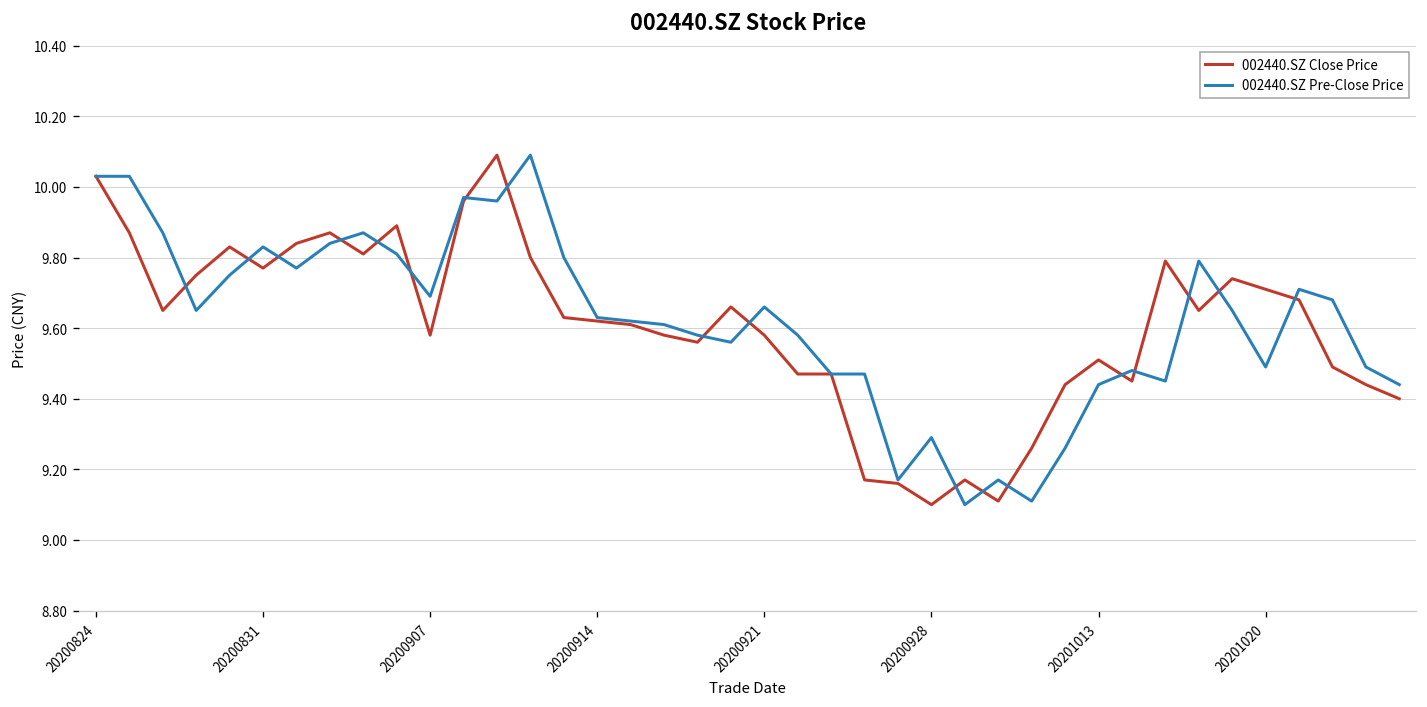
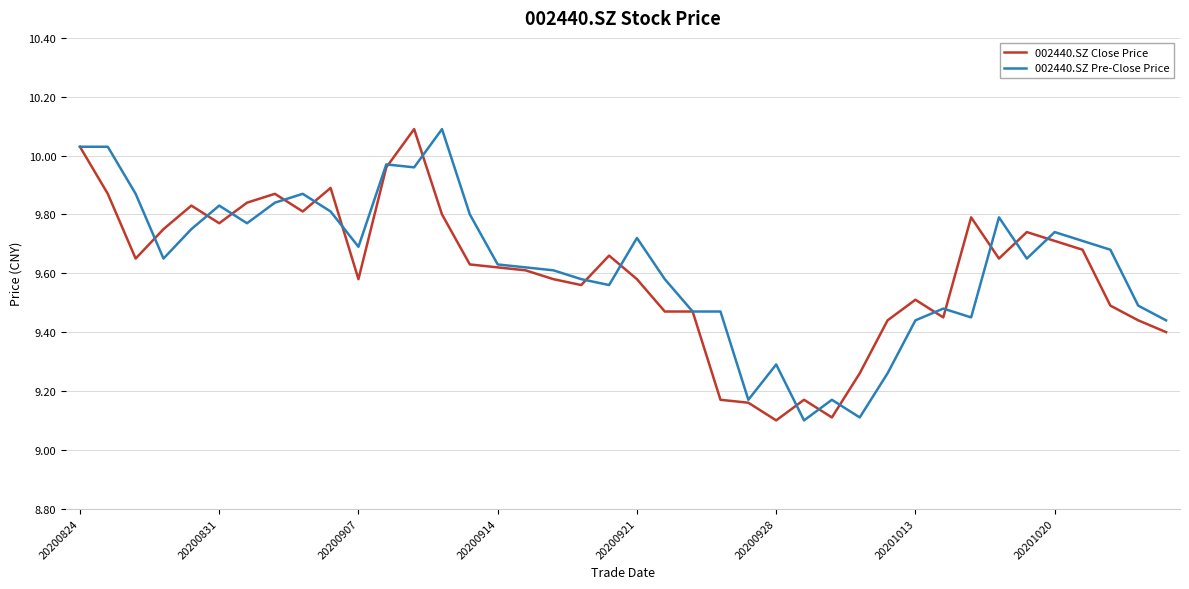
  {
    "002440.SZ Close Price": {
      "20200831": 9.77,
      "20200907": 9.58,
      "20200914": 9.62,
      "20200921": 9.58,
      "20200928": 9.10,
      "20201013": 9.51,
      "20201020": 9.71
    },
    "002440.SZ Pre-Close Price": {
      "20200831": 9.83,
      "20200907": 9.69,
      "20200914": 9.63,
-     "20200921": 9.66,
+     "20200921": 9.72,
      "20200928": 9.29,
      "20201013": 9.44,
-     "20201020": 9.49
+     "20201020": 9.74
    }
  }
